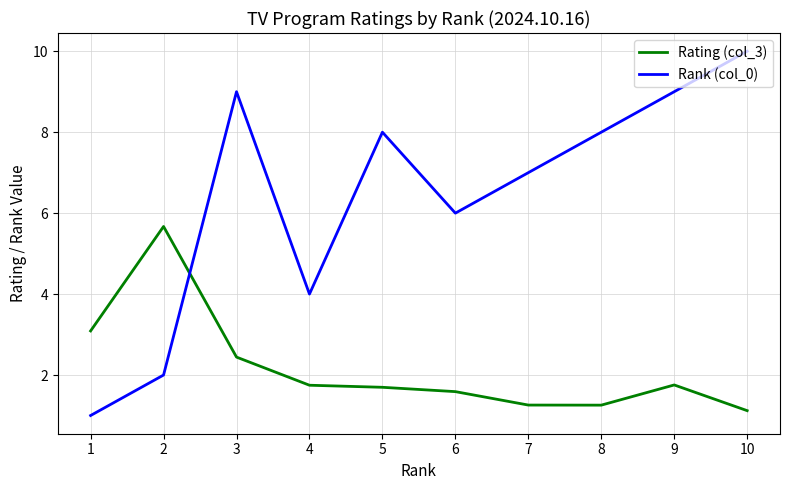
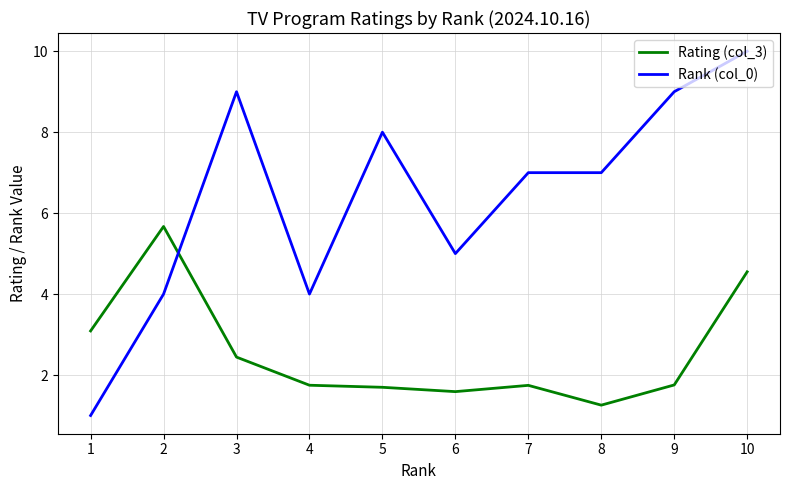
  {
    "Rating (col_3)": {
      "1": 3.1,
      "2": 5.7,
      "3": 2.4,
      "4": 1.7,
      "5": 1.7,
      "6": 1.6,
-     "7": 1.3,
+     "7": 1.7,
      "8": 1.3,
      "9": 1.8,
-     "10": 1.1
+     "10": 4.6
    },
    "Rank (col_0)": {
      "1": 1,
-     "2": 2,
+     "2": 4,
      "3": 9,
      "4": 4,
      "5": 8,
-     "6": 6,
+     "6": 5,
      "7": 7,
-     "8": 8,
+     "8": 7,
      "9": 9
    }
  }
